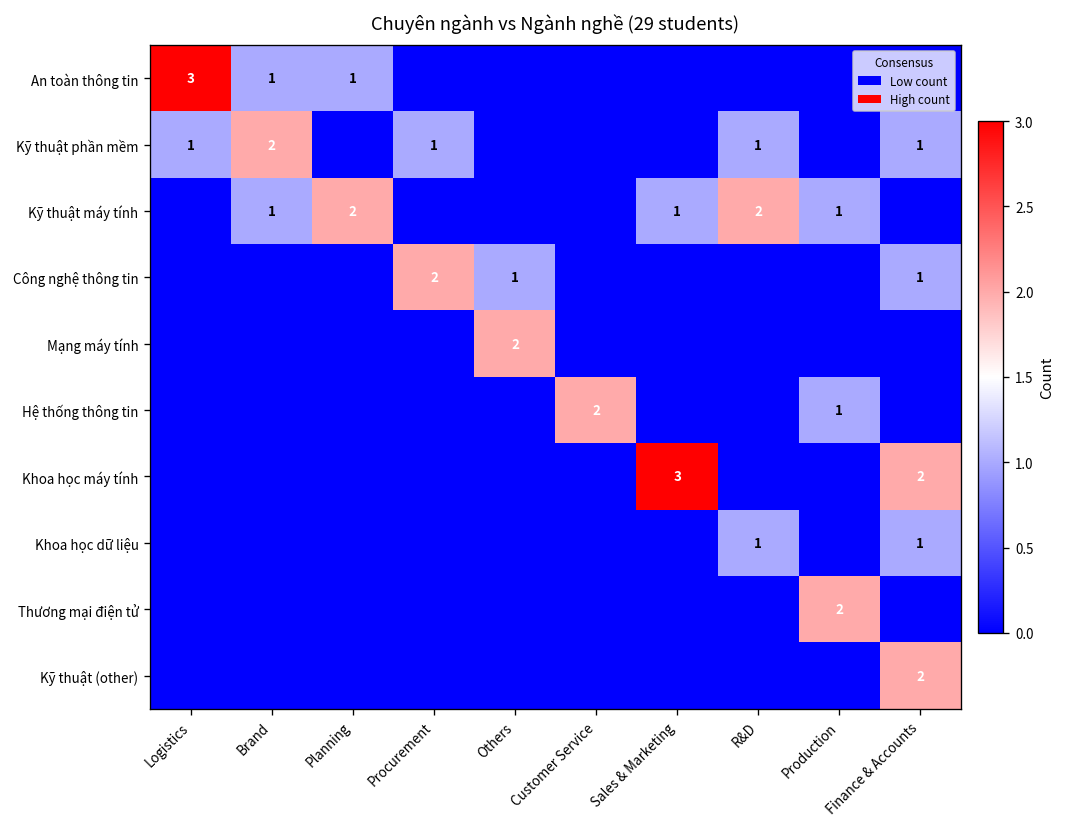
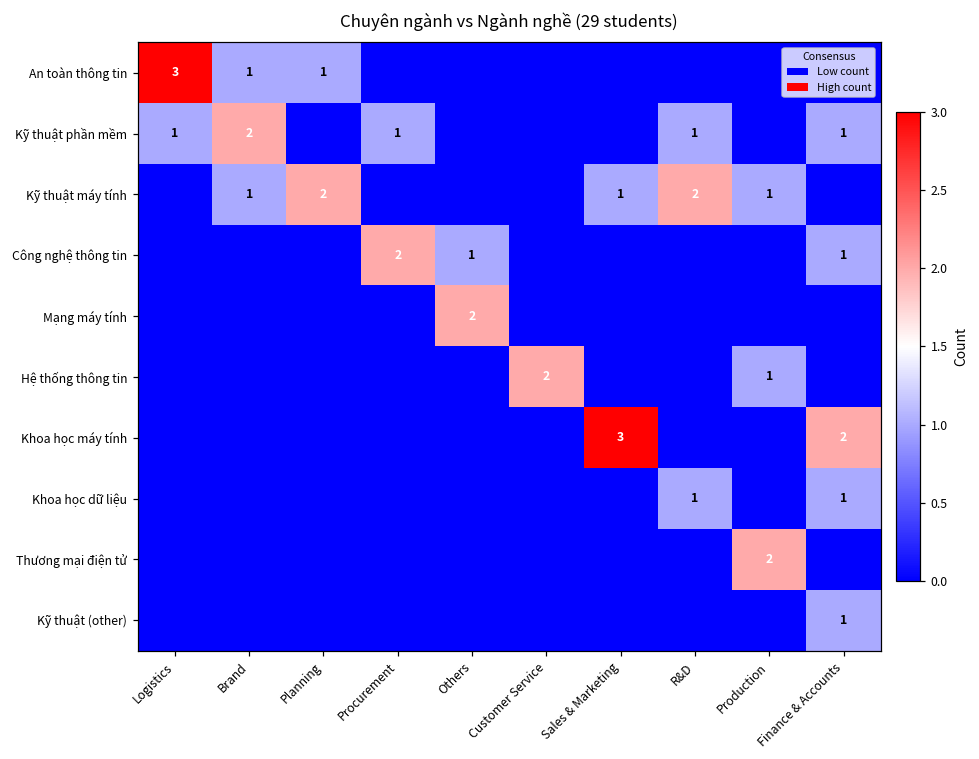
  {
    "An toàn thông tin": {
      "Logistics": 3,
      "Brand": 1,
      "Planning": 1
    },
    "Kỹ thuật phần mềm": {
      "Logistics": 1,
      "Brand": 2,
      "Procurement": 1,
      "R&D": 1,
      "Finance & Accounts": 1
    },
    "Kỹ thuật máy tính": {
      "Brand": 1,
      "Planning": 2,
      "Sales & Marketing": 1,
      "R&D": 2,
      "Production": 1
    },
    "Công nghệ thông tin": {
      "Procurement": 2,
      "Others": 1,
      "Finance & Accounts": 1
    },
    "Mạng máy tính": {
      "Others": 2
    },
    "Hệ thống thông tin": {
      "Customer Service": 2,
      "Production": 1
    },
    "Khoa học máy tính": {
      "Sales & Marketing": 3,
      "Finance & Accounts": 2
    },
    "Khoa học dữ liệu": {
      "R&D": 1,
      "Finance & Accounts": 1
    },
    "Thương mại điện tử": {
      "Production": 2
    },
    "Kỹ thuật (other)": {
-     "Finance & Accounts": 2
+     "Finance & Accounts": 1
    }
  }
